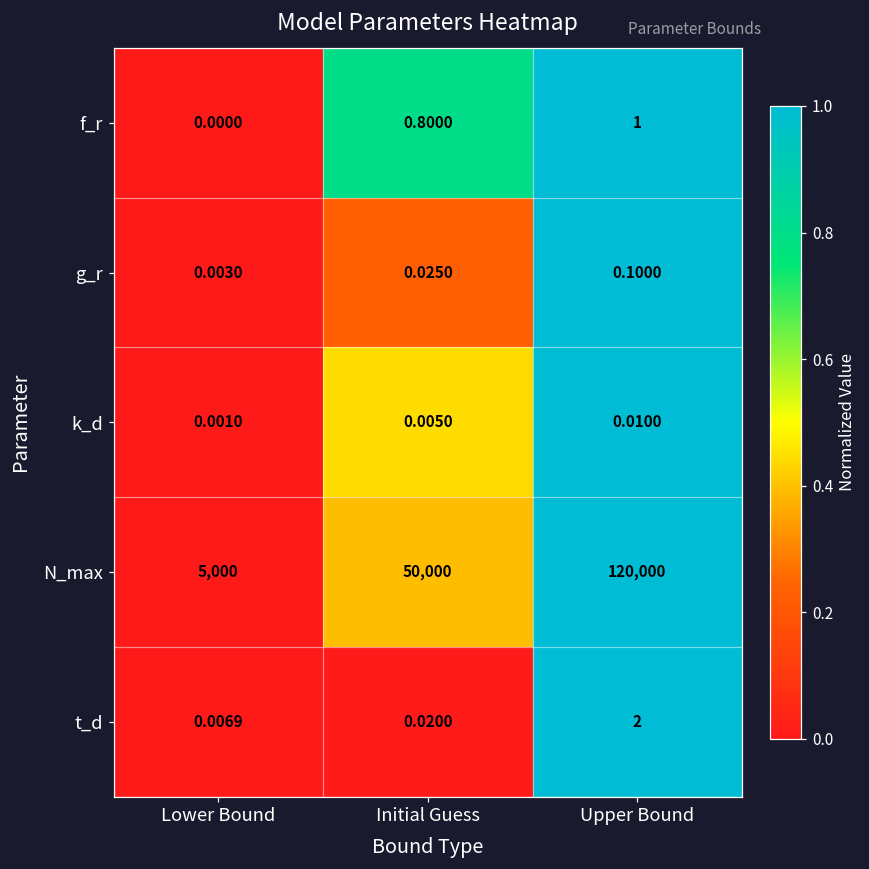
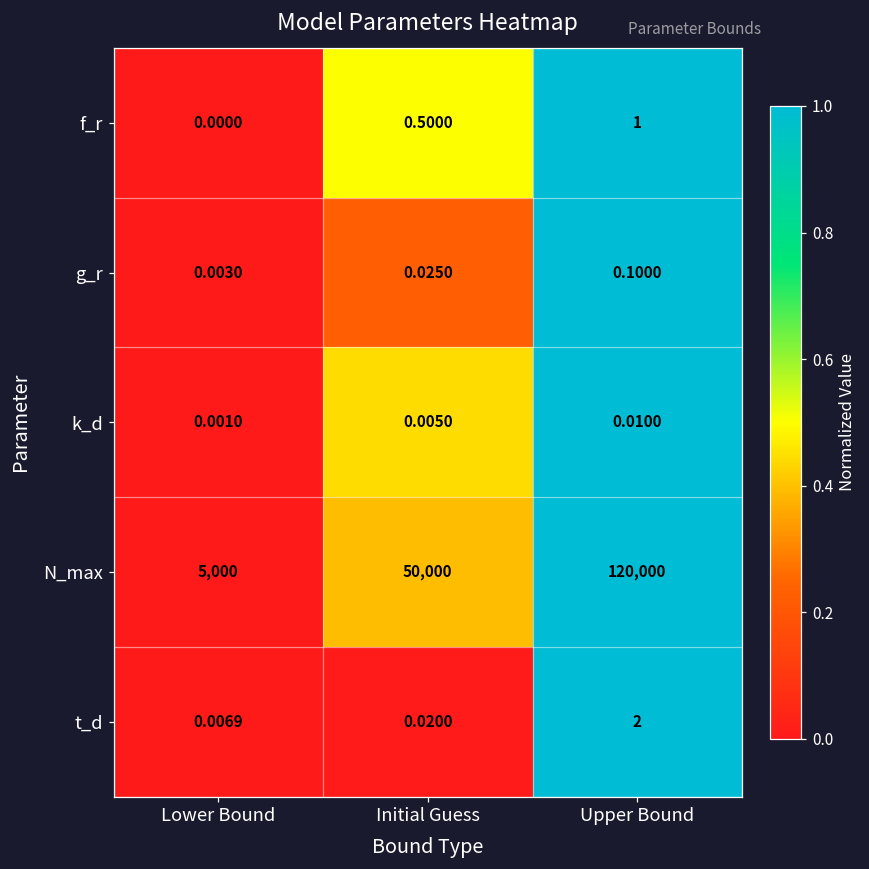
  {
    "f_r": {
      "Lower Bound": "0.0000",
-     "Initial Guess": "0.8000",
+     "Initial Guess": "0.5000",
      "Upper Bound": "1"
    },
    "g_r": {
      "Lower Bound": "0.0030",
      "Initial Guess": "0.0250",
      "Upper Bound": "0.1000"
    },
    "k_d": {
      "Lower Bound": "0.0010",
      "Initial Guess": "0.0050",
      "Upper Bound": "0.0100"
    },
    "N_max": {
      "Lower Bound": "5,000",
      "Initial Guess": "50,000",
      "Upper Bound": "120,000"
    },
    "t_d": {
      "Lower Bound": "0.0069",
      "Initial Guess": "0.0200",
      "Upper Bound": "2"
    }
  }
